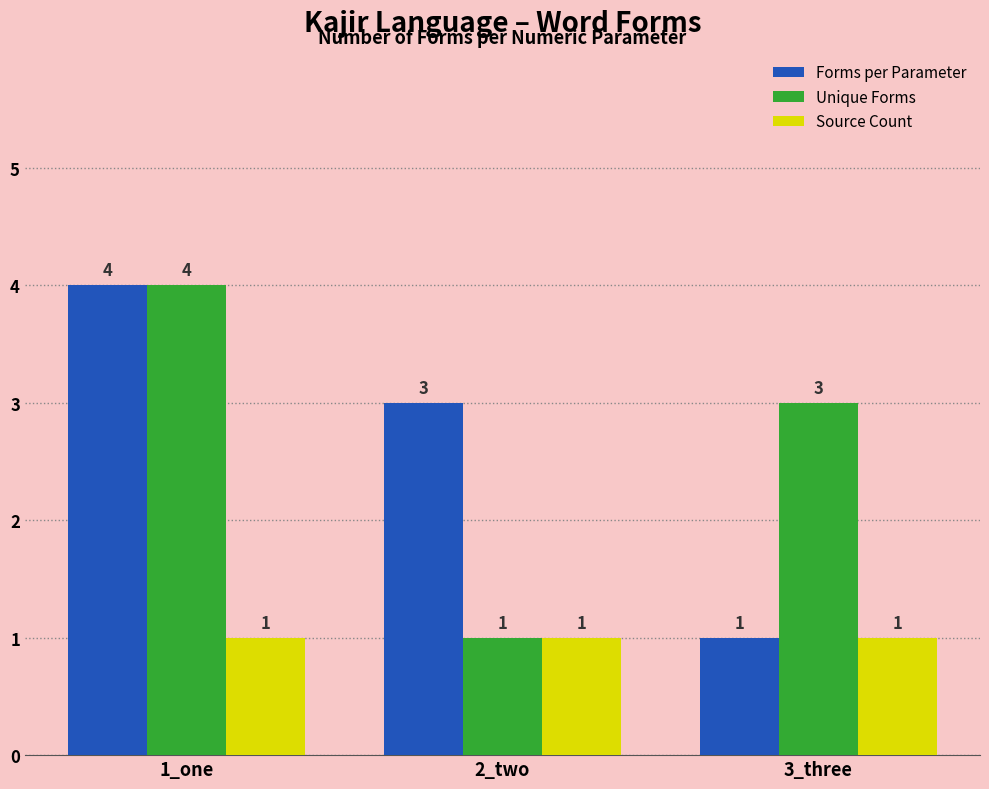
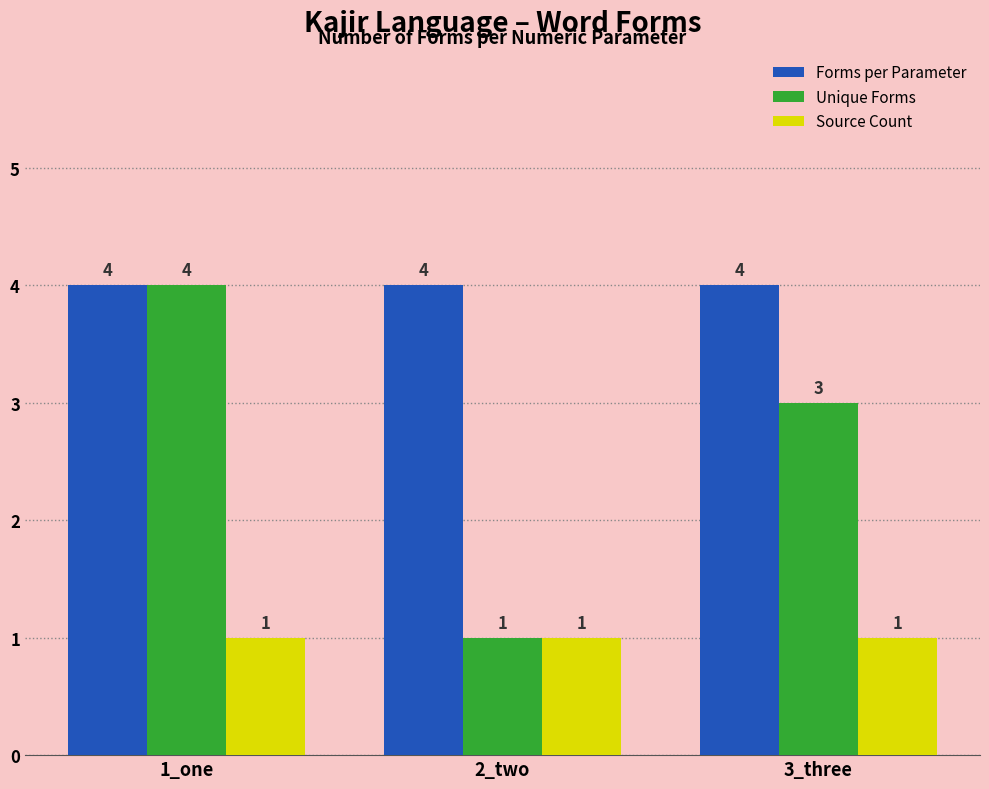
  {
    "Forms per Parameter": {
      "1_one": 4,
-     "2_two": 3,
-     "3_three": 1
+     "2_two": 4,
+     "3_three": 4
    },
    "Unique Forms": {
      "1_one": 4,
      "2_two": 1,
      "3_three": 3
    },
    "Source Count": {
      "1_one": 1,
      "2_two": 1,
      "3_three": 1
    }
  }
